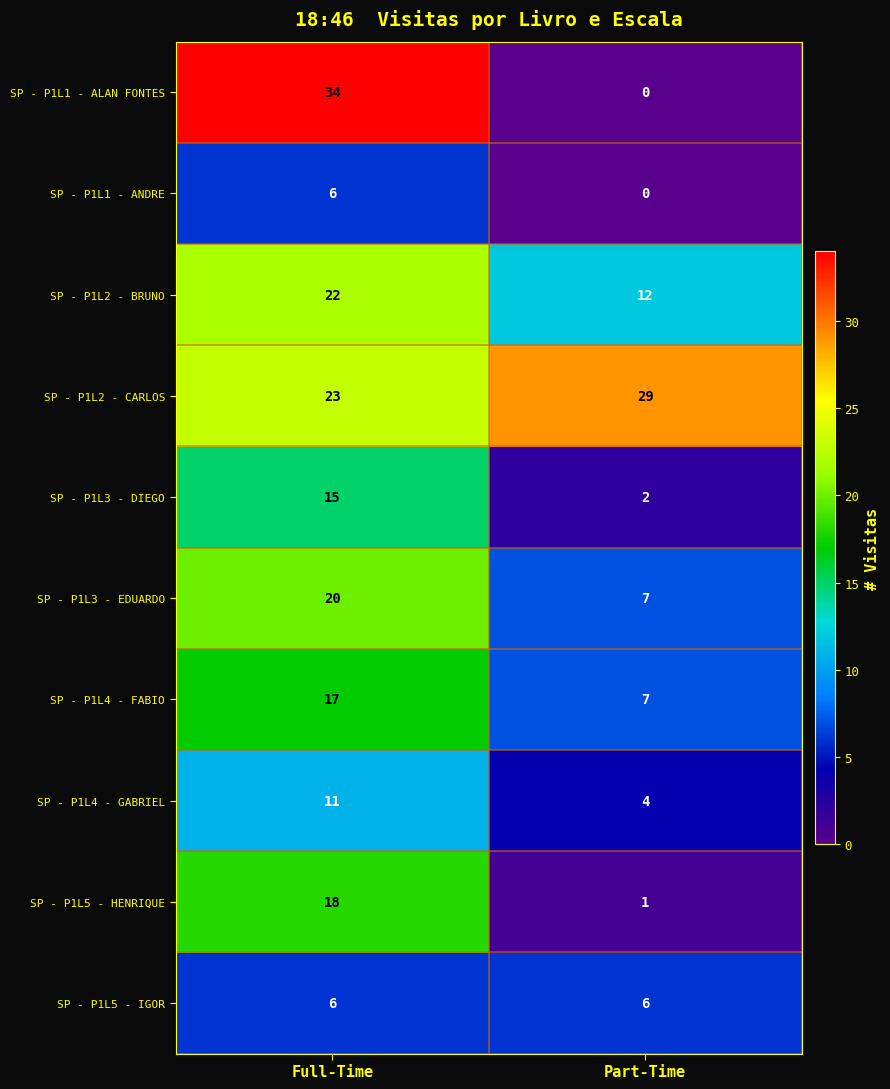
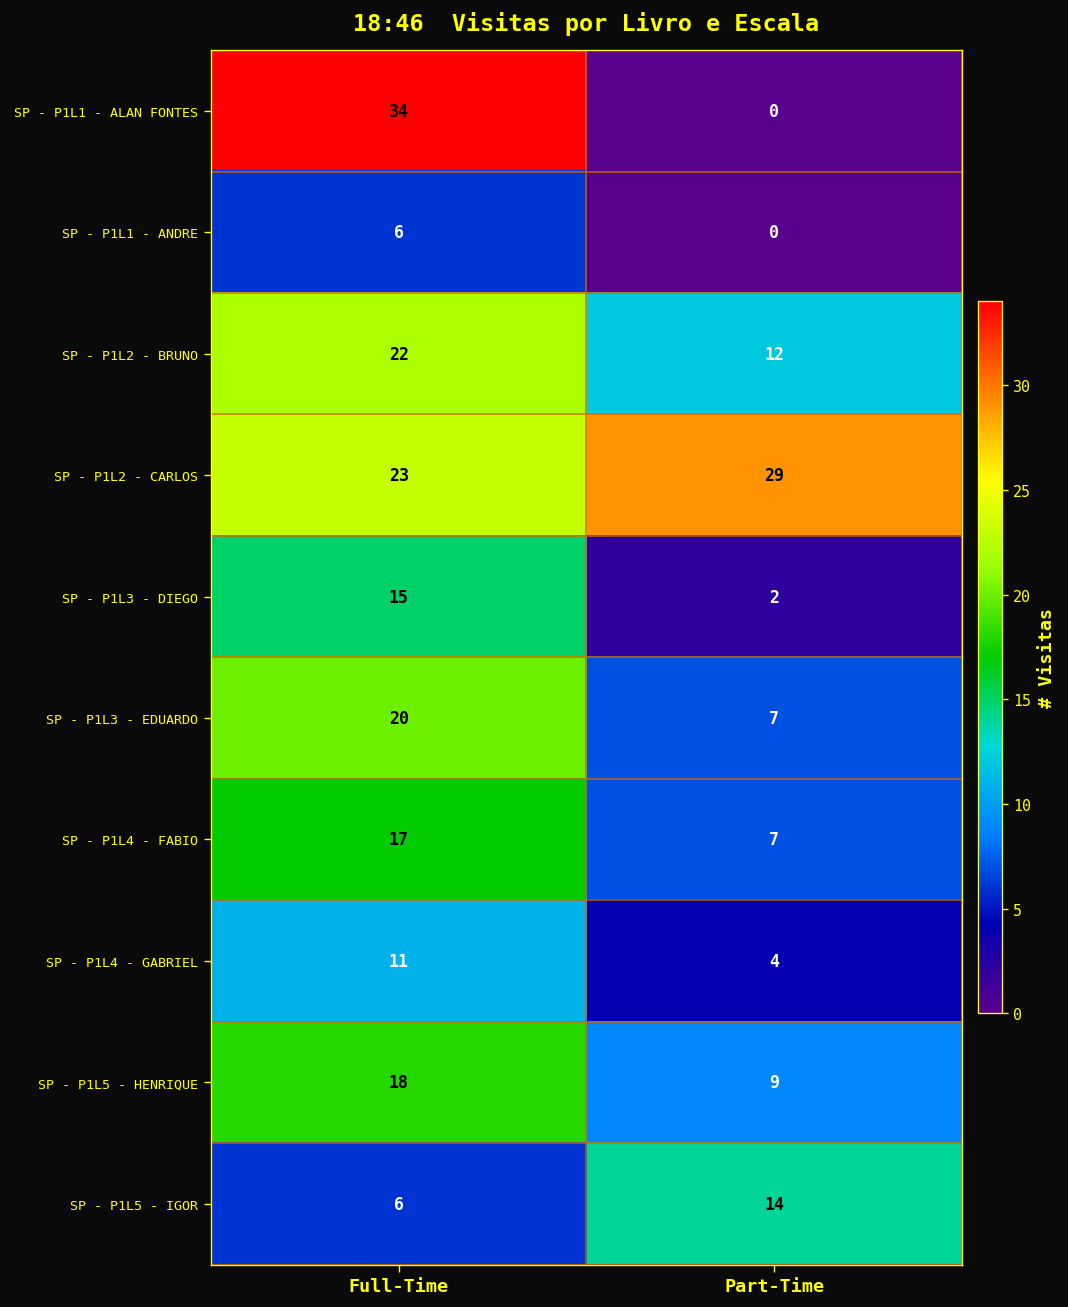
  {
    "SP - P1L1 - ALAN FONTES": {
      "Full-Time": 34,
      "Part-Time": 0
    },
    "SP - P1L1 - ANDRE": {
      "Full-Time": 6,
      "Part-Time": 0
    },
    "SP - P1L2 - BRUNO": {
      "Full-Time": 22,
      "Part-Time": 12
    },
    "SP - P1L2 - CARLOS": {
      "Full-Time": 23,
      "Part-Time": 29
    },
    "SP - P1L3 - DIEGO": {
      "Full-Time": 15,
      "Part-Time": 2
    },
    "SP - P1L3 - EDUARDO": {
      "Full-Time": 20,
      "Part-Time": 7
    },
    "SP - P1L4 - FABIO": {
      "Full-Time": 17,
      "Part-Time": 7
    },
    "SP - P1L4 - GABRIEL": {
      "Full-Time": 11,
      "Part-Time": 4
    },
    "SP - P1L5 - HENRIQUE": {
      "Full-Time": 18,
-     "Part-Time": 1
+     "Part-Time": 9
    },
    "SP - P1L5 - IGOR": {
      "Full-Time": 6,
-     "Part-Time": 6
+     "Part-Time": 14
    }
  }
